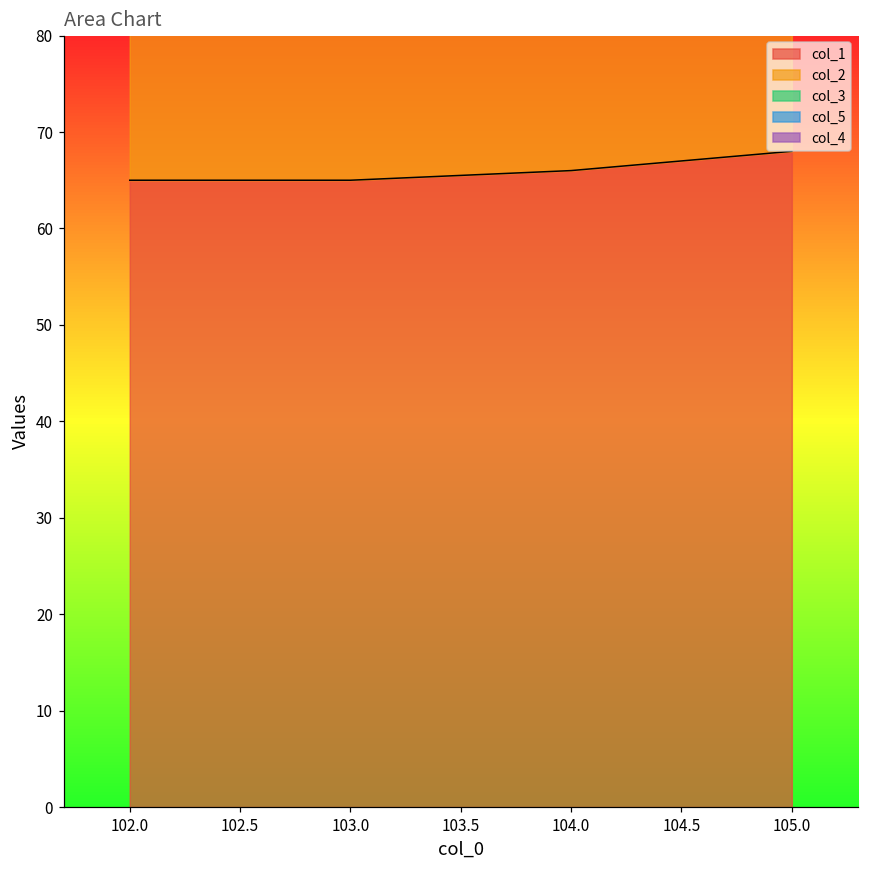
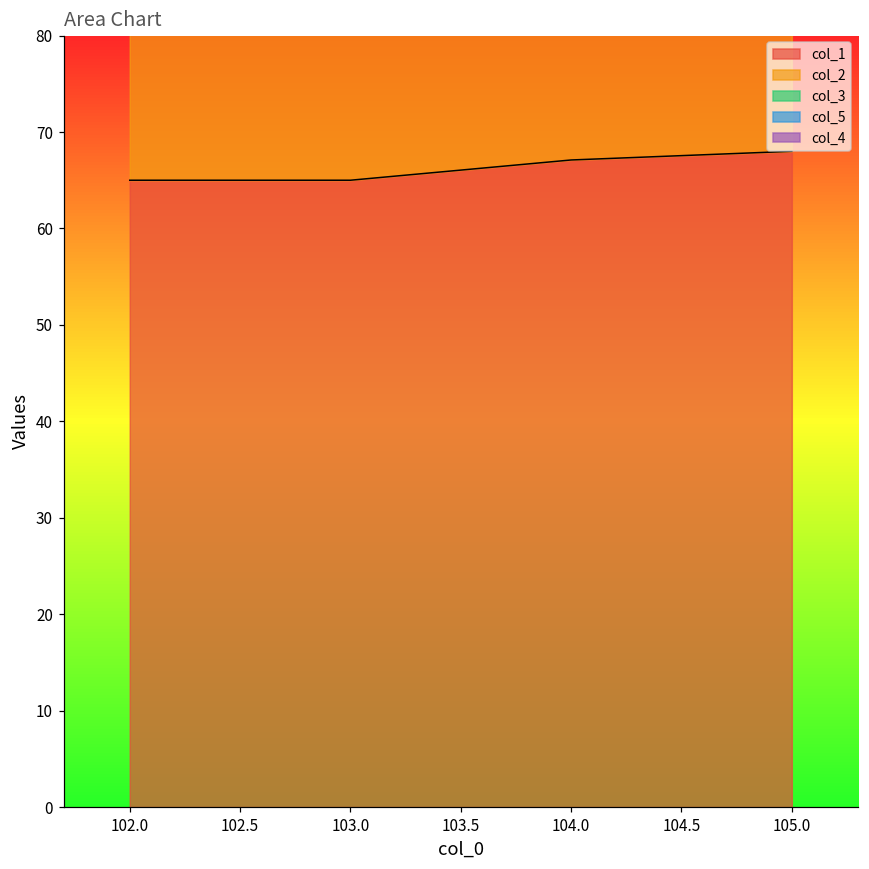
  {
    "col_1": {
      "102.0": 65,
      "103.0": 65,
-     "104.0": 66
+     "104.0": 67
    }
  }
